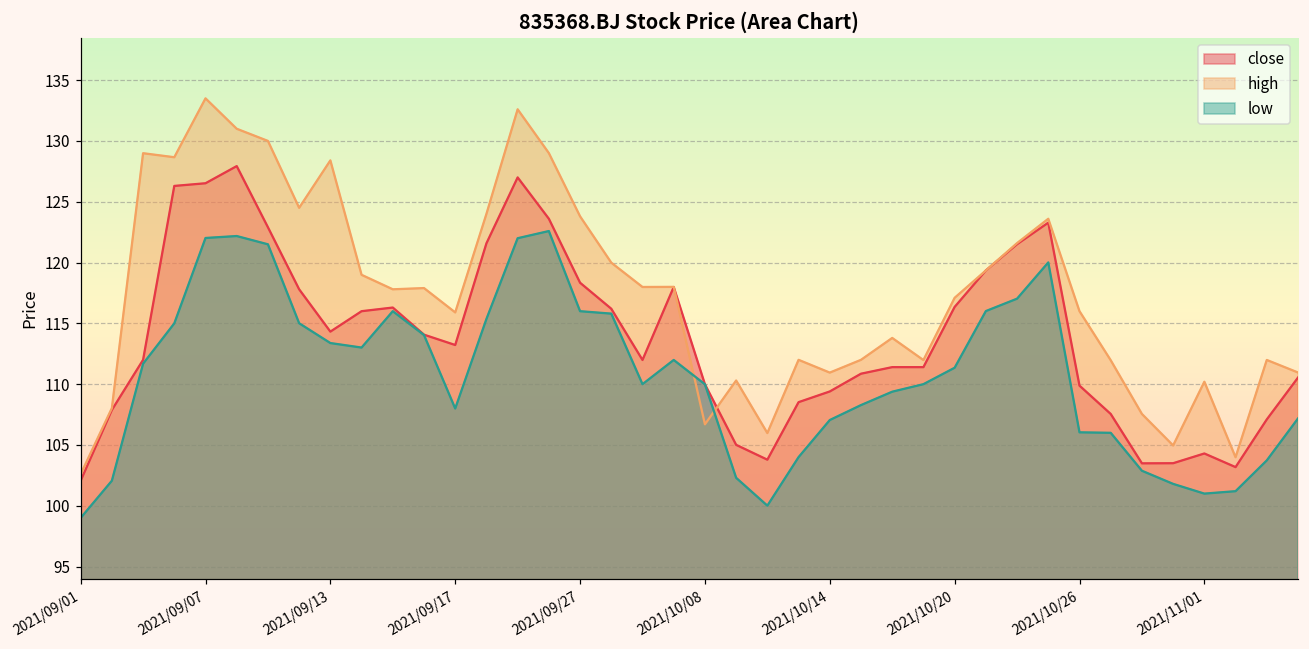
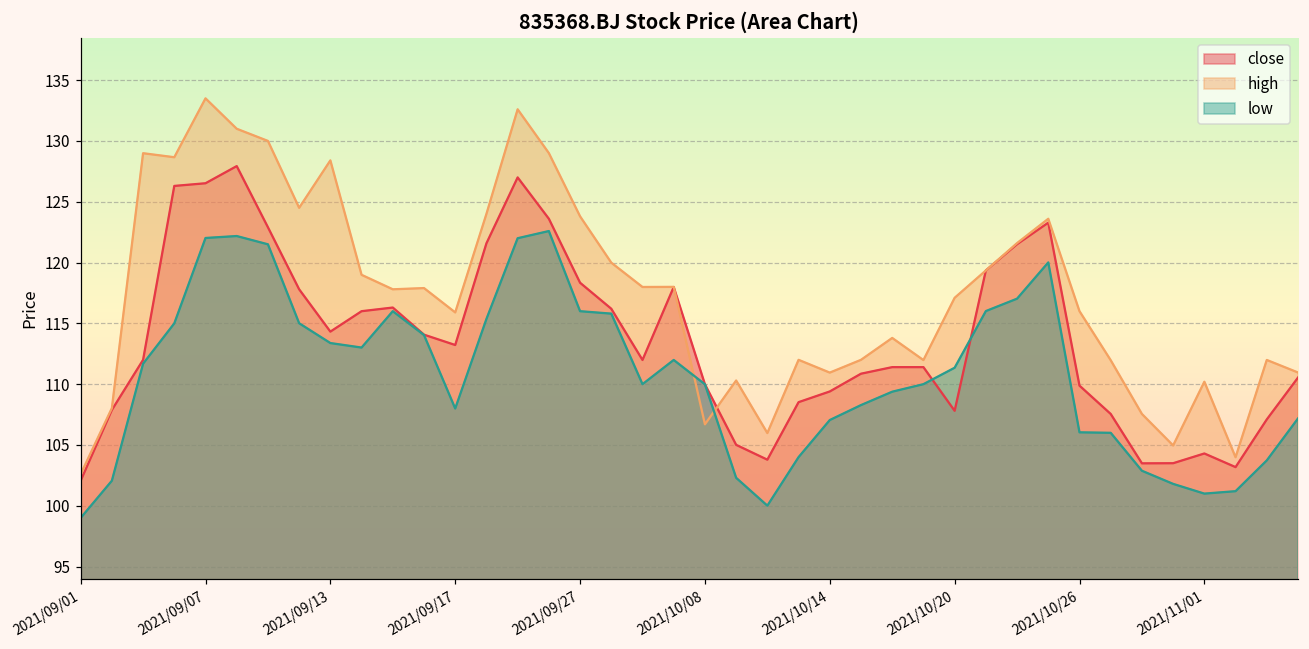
  {
    "close": {
      "2021/09/01": 102.1,
      "2021/09/07": 126.5,
      "2021/09/13": 114.3,
      "2021/09/17": 113.2,
      "2021/09/27": 118.3,
      "2021/10/14": 109.4,
-     "2021/10/20": 116.4,
+     "2021/10/20": 107.8,
      "2021/10/26": 109.9,
      "2021/11/01": 104.3
    },
    "high": {
      "2021/09/01": 102.6,
      "2021/09/07": 133.5,
      "2021/09/13": 128.4,
      "2021/09/17": 115.9,
      "2021/09/27": 123.8,
      "2021/10/08": 106.7,
      "2021/10/14": 111.0,
      "2021/10/20": 117.1,
      "2021/10/26": 116.0,
      "2021/11/01": 110.2
    },
    "low": {
      "2021/09/01": 99.0,
      "2021/09/07": 122.0,
      "2021/09/13": 113.4,
      "2021/09/17": 108.0,
      "2021/09/27": 116.0,
      "2021/10/14": 107.1,
      "2021/10/20": 111.4,
      "2021/10/26": 106.0,
      "2021/11/01": 101.0
    }
  }
